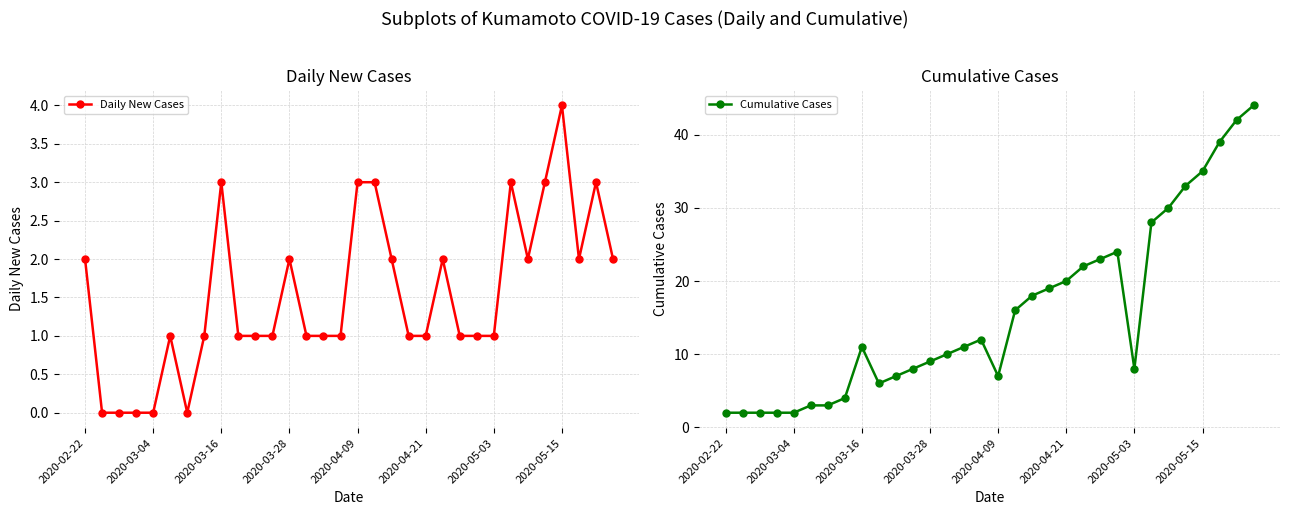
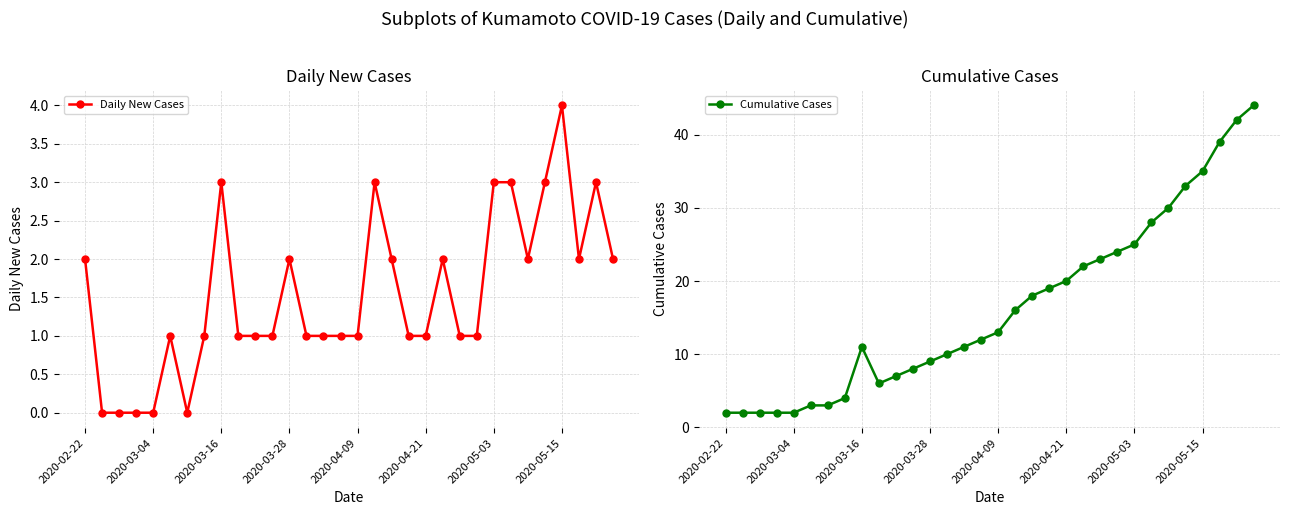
  {
    "Daily New Cases": {
      "2020-02-22": 2,
      "2020-03-04": 0,
      "2020-03-16": 3,
      "2020-03-28": 2,
-     "2020-04-09": 3,
+     "2020-04-09": 1,
      "2020-04-21": 1,
-     "2020-05-03": 1,
+     "2020-05-03": 3,
      "2020-05-15": 4
    },
    "Cumulative Cases": {
      "2020-02-22": 2,
      "2020-03-04": 2,
      "2020-03-16": 11,
      "2020-03-28": 9,
-     "2020-04-09": 7,
+     "2020-04-09": 13,
      "2020-04-21": 20,
-     "2020-05-03": 8,
+     "2020-05-03": 25,
      "2020-05-15": 35
    }
  }
